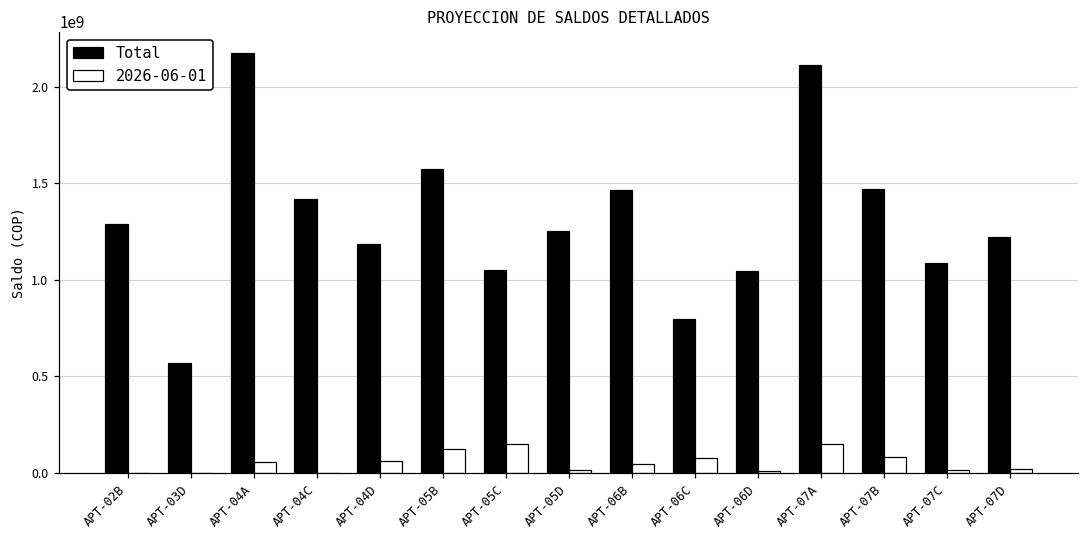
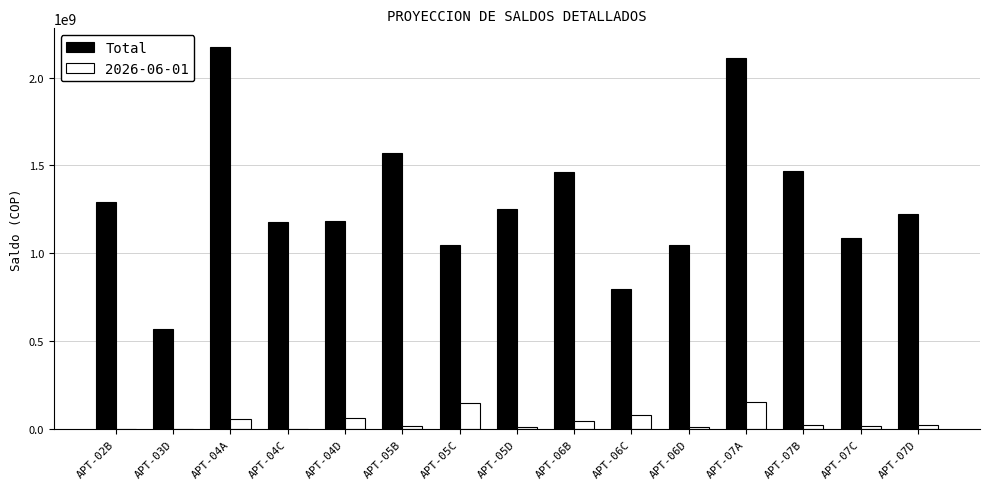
  {
    "Total": {
      "APT-02B": 1290000000,
      "APT-03D": 570000000,
      "APT-04A": 2170000000,
-     "APT-04C": 1420000000,
+     "APT-04C": 1180000000,
      "APT-04D": 1190000000,
      "APT-05B": 1570000000,
      "APT-05C": 1050000000,
      "APT-05D": 1250000000,
      "APT-06B": 1470000000,
      "APT-06C": 790000000,
      "APT-06D": 1050000000,
      "APT-07A": 2110000000,
      "APT-07B": 1470000000,
      "APT-07C": 1090000000,
      "APT-07D": 1220000000
    },
    "2026-06-01": {
      "APT-02B": 0,
      "APT-03D": 0,
      "APT-04A": 60000000,
      "APT-04C": 0,
      "APT-04D": 60000000,
-     "APT-05B": 120000000,
+     "APT-05B": 20000000,
      "APT-05C": 150000000,
      "APT-06B": 50000000,
      "APT-06C": 80000000,
      "APT-07A": 150000000,
-     "APT-07B": 80000000,
+     "APT-07B": 20000000,
      "APT-07D": 20000000
    }
  }
